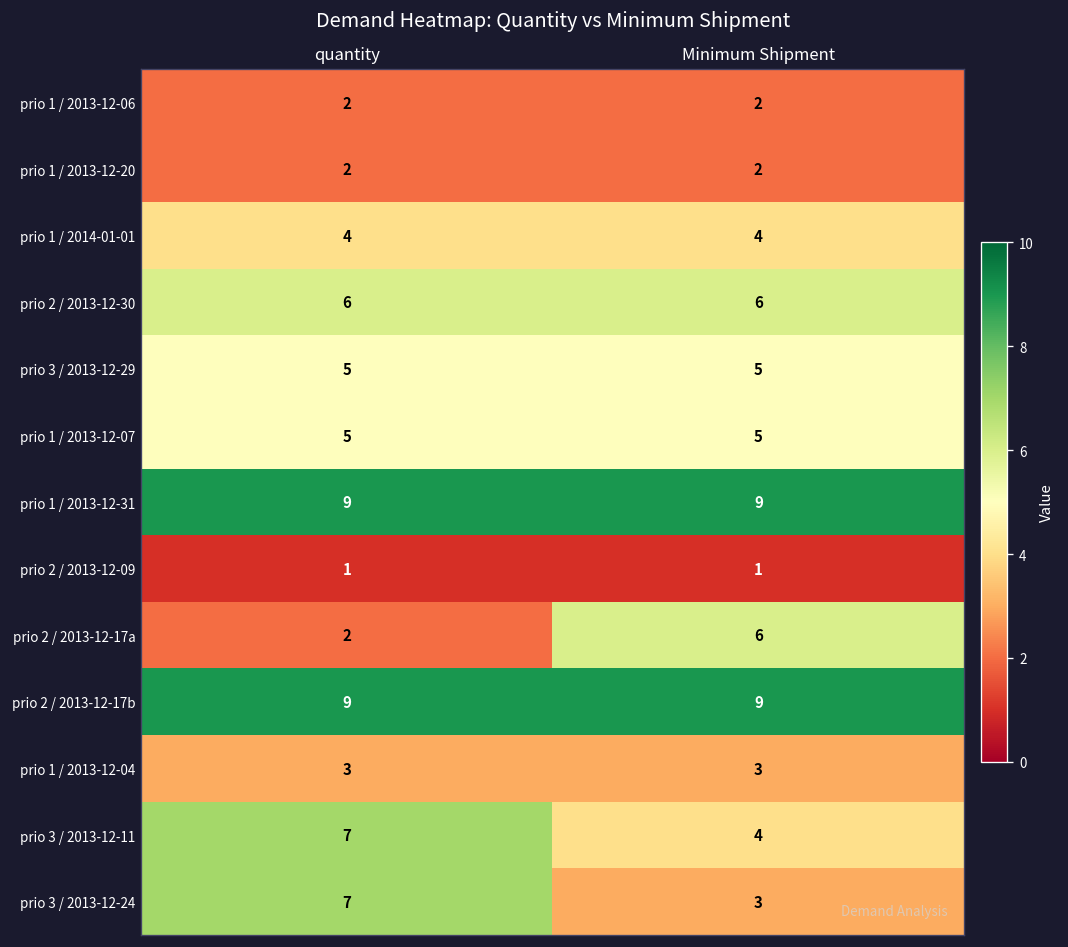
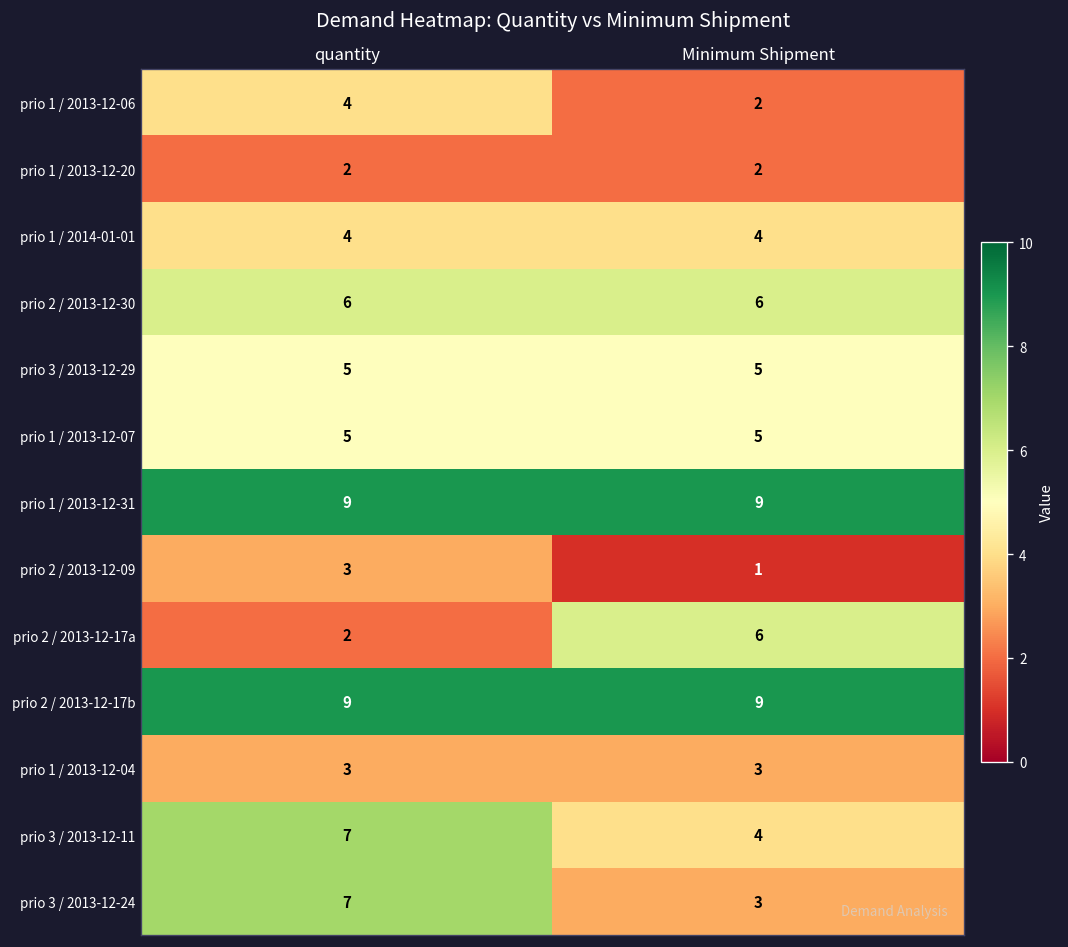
  {
    "prio 1 / 2013-12-06": {
-     "quantity": 2,
+     "quantity": 4,
      "Minimum Shipment": 2
    },
    "prio 1 / 2013-12-20": {
      "quantity": 2,
      "Minimum Shipment": 2
    },
    "prio 1 / 2014-01-01": {
      "quantity": 4,
      "Minimum Shipment": 4
    },
    "prio 2 / 2013-12-30": {
      "quantity": 6,
      "Minimum Shipment": 6
    },
    "prio 3 / 2013-12-29": {
      "quantity": 5,
      "Minimum Shipment": 5
    },
    "prio 1 / 2013-12-07": {
      "quantity": 5,
      "Minimum Shipment": 5
    },
    "prio 1 / 2013-12-31": {
      "quantity": 9,
      "Minimum Shipment": 9
    },
    "prio 2 / 2013-12-09": {
-     "quantity": 1,
+     "quantity": 3,
      "Minimum Shipment": 1
    },
    "prio 2 / 2013-12-17a": {
      "quantity": 2,
      "Minimum Shipment": 6
    },
    "prio 2 / 2013-12-17b": {
      "quantity": 9,
      "Minimum Shipment": 9
    },
    "prio 1 / 2013-12-04": {
      "quantity": 3,
      "Minimum Shipment": 3
    },
    "prio 3 / 2013-12-11": {
      "quantity": 7,
      "Minimum Shipment": 4
    },
    "prio 3 / 2013-12-24": {
      "quantity": 7
    }
  }
